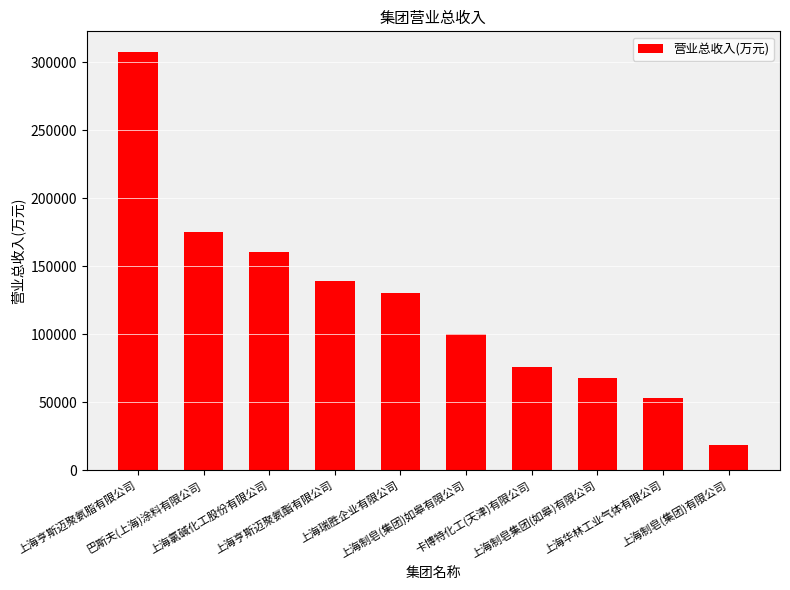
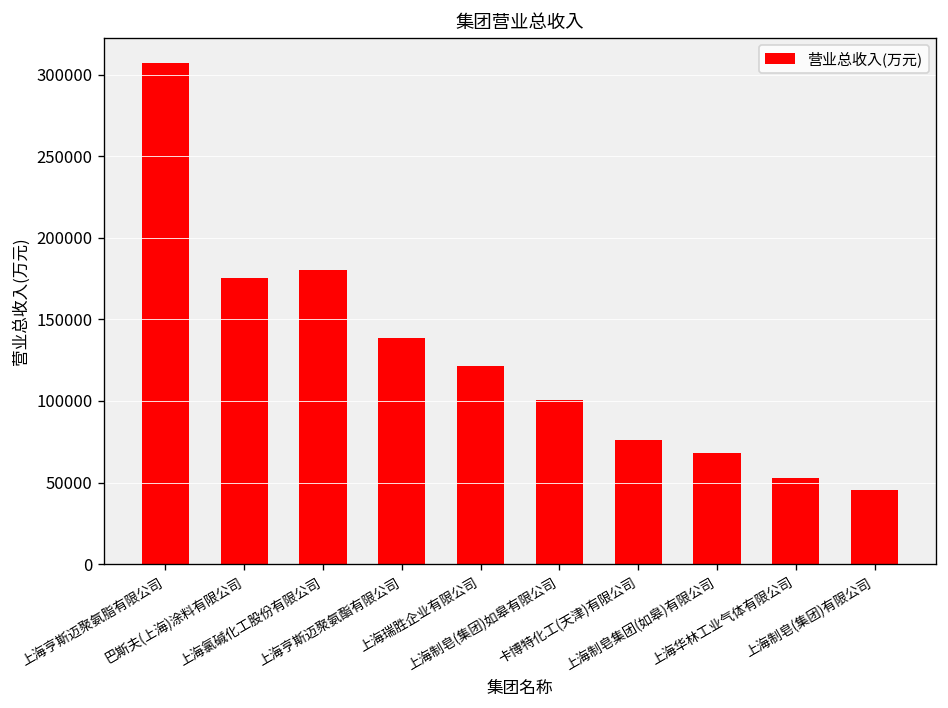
  {
    "上海亨斯迈聚氨脂有限公司": 307000,
    "巴斯夫(上海)涂料有限公司": 175000,
-   "上海氯碱化工股份有限公司": 161000,
+   "上海氯碱化工股份有限公司": 180000,
    "上海亨斯迈聚氨酯有限公司": 139000,
-   "上海瑞胜企业有限公司": 130000,
+   "上海瑞胜企业有限公司": 121000,
    "上海制皂(集团)如皋有限公司": 100000,
    "卡博特化工(天津)有限公司": 76000,
    "上海制皂集团(如皋)有限公司": 68000,
    "上海华林工业气体有限公司": 53000,
-   "上海制皂(集团)有限公司": 18000
+   "上海制皂(集团)有限公司": 46000
  }
